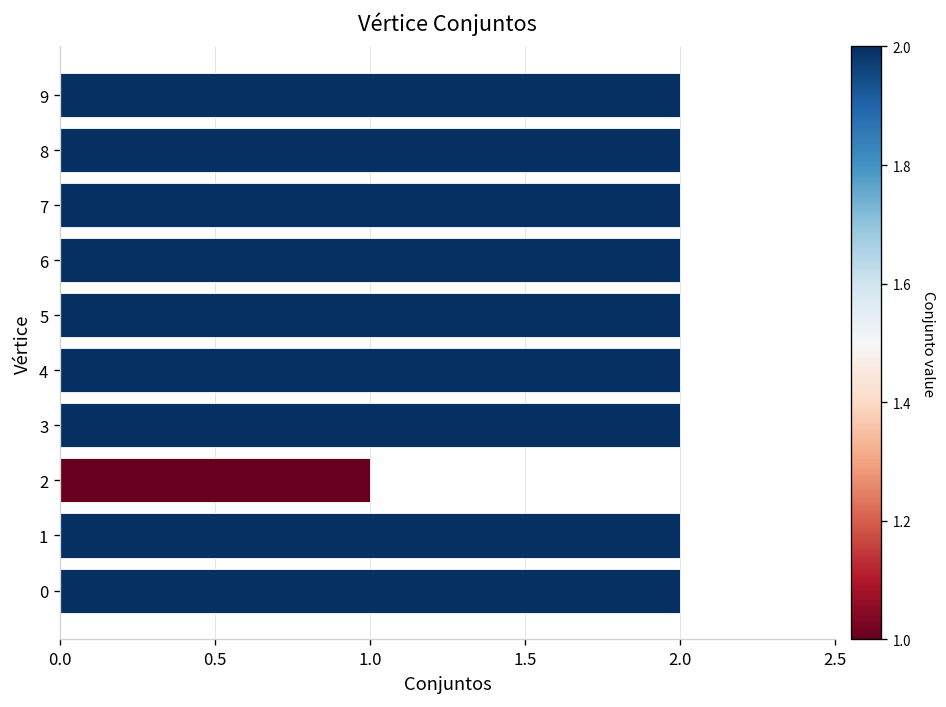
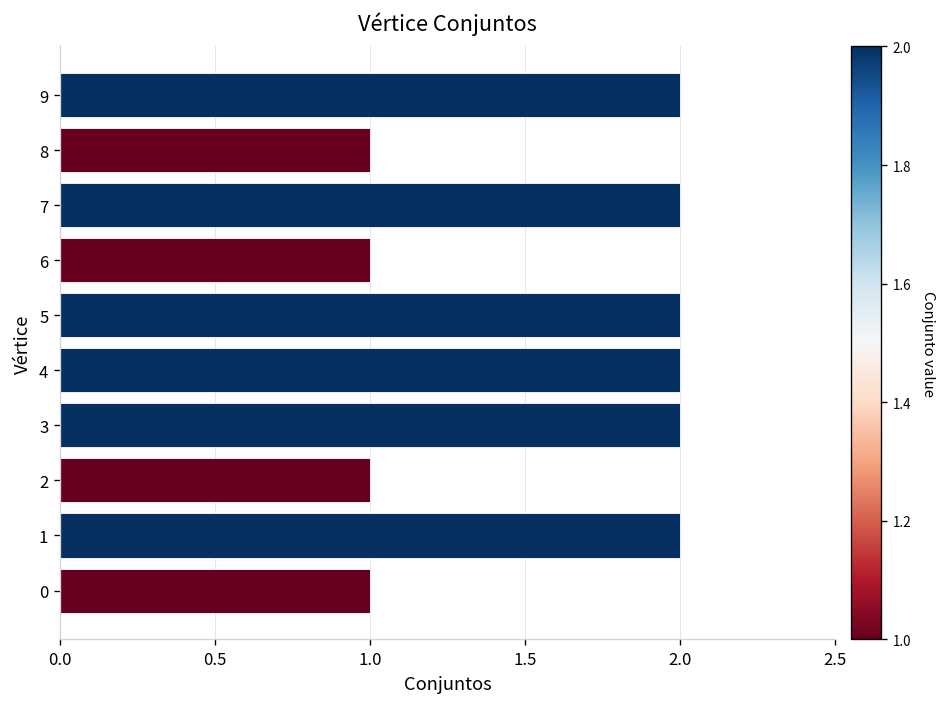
  {
    "9": 2,
-   "8": 2,
+   "8": 1,
    "7": 2,
-   "6": 2,
+   "6": 1,
    "5": 2,
    "4": 2,
    "3": 2,
    "2": 1,
    "1": 2,
-   "0": 2
+   "0": 1
  }
